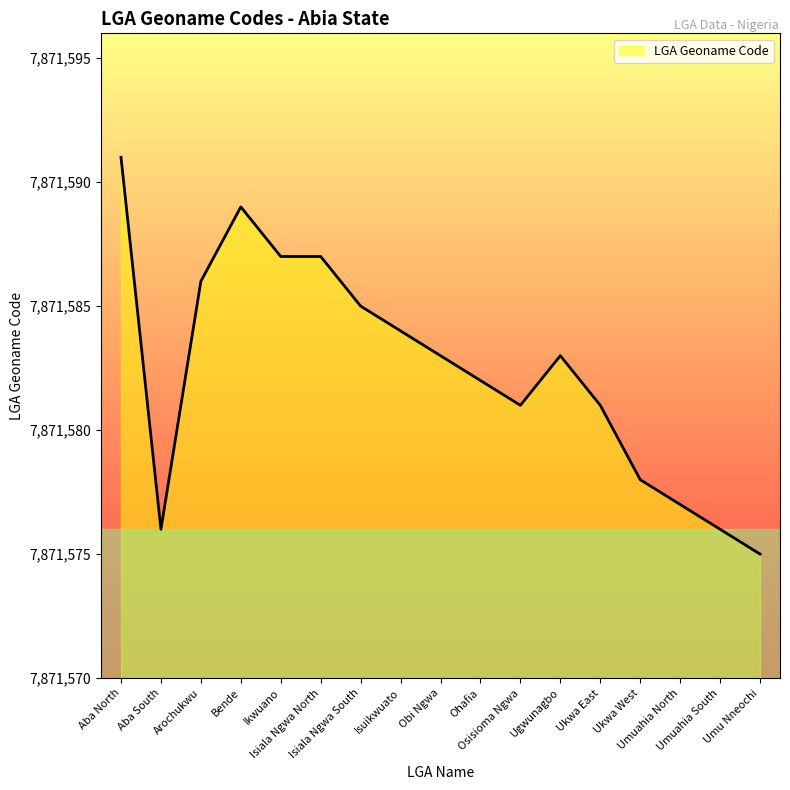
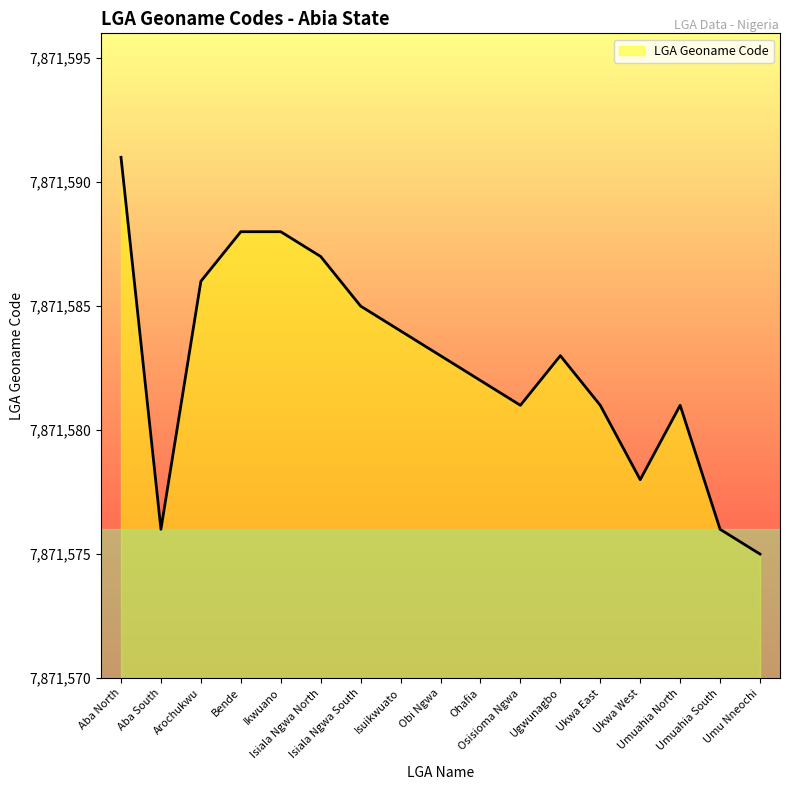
  {
    "Aba North": "7,871,591",
    "Arochukwu": "7,871,586",
-   "Bende": "7,871,589",
-   "Ikwuano": "7,871,587",
+   "Bende": "7,871,588",
+   "Ikwuano": "7,871,588",
    "Isiala Ngwa North": "7,871,587",
    "Isiala Ngwa South": "7,871,585",
    "Isuikwuato": "7,871,584",
    "Obi Ngwa": "7,871,583",
    "Ohafia": "7,871,582",
    "Osisioma Ngwa": "7,871,581",
    "Ugwunagbo": "7,871,583",
    "Ukwa East": "7,871,581",
    "Ukwa West": "7,871,578",
-   "Umuahia North": "7,871,577"
+   "Umuahia North": "7,871,581"
  }
